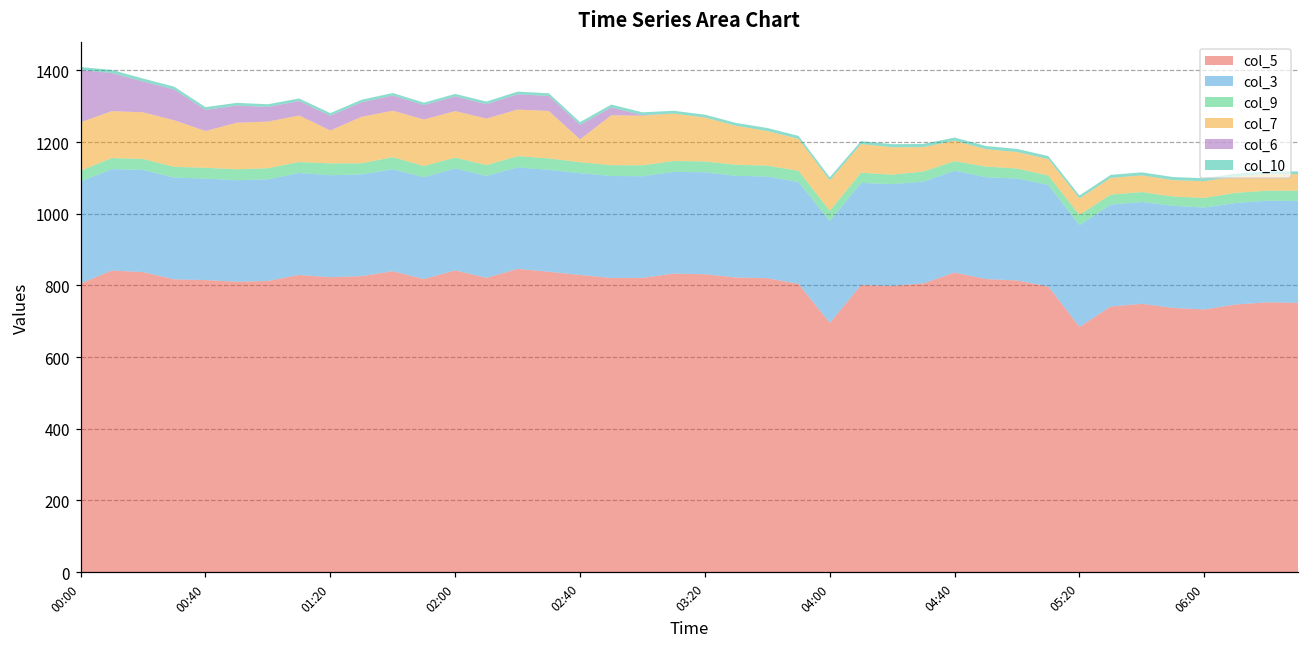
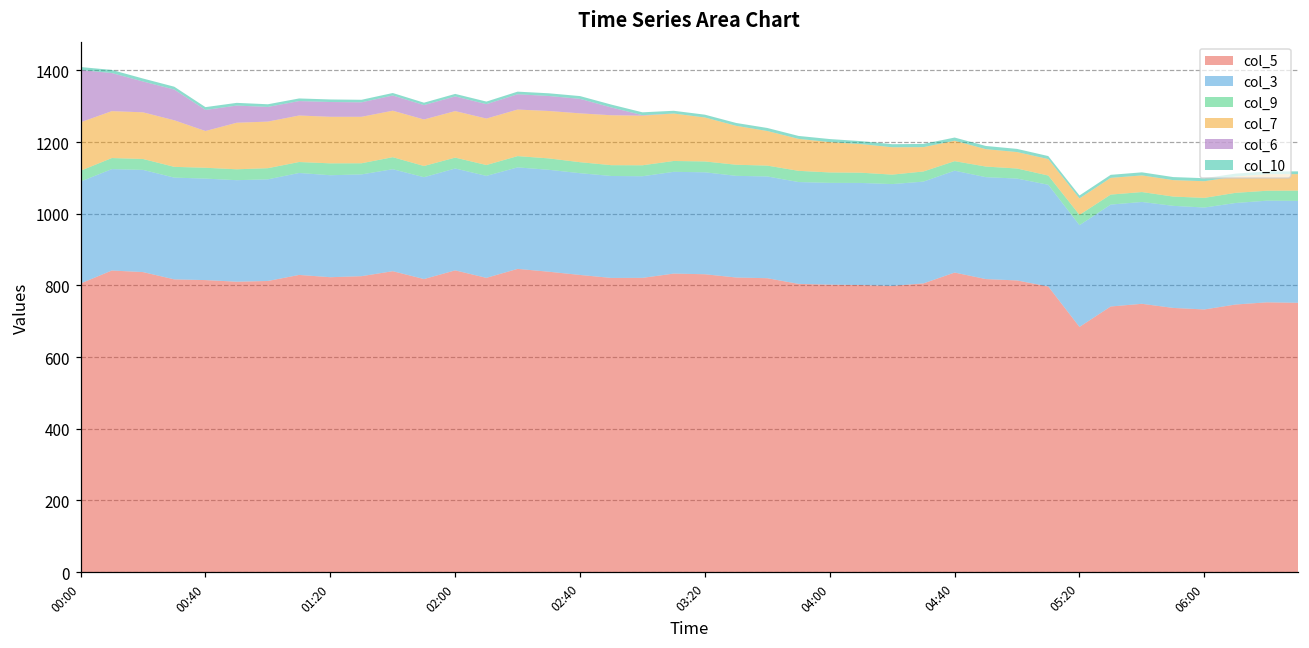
  {
    "col_5": {
      "00:00": 810,
      "00:40": 810,
      "01:20": 820,
      "02:00": 840,
      "02:40": 830,
      "03:20": 830,
-     "04:00": 700,
+     "04:00": 800,
      "04:40": 840,
      "05:20": 680,
      "06:00": 730
    },
    "col_7": {
      "00:00": 140,
      "00:40": 100,
-     "01:20": 90,
+     "01:20": 130,
      "02:00": 130,
-     "02:40": 60
+     "02:40": 140
    },
    "col_6": {
      "00:00": 150
    }
  }
